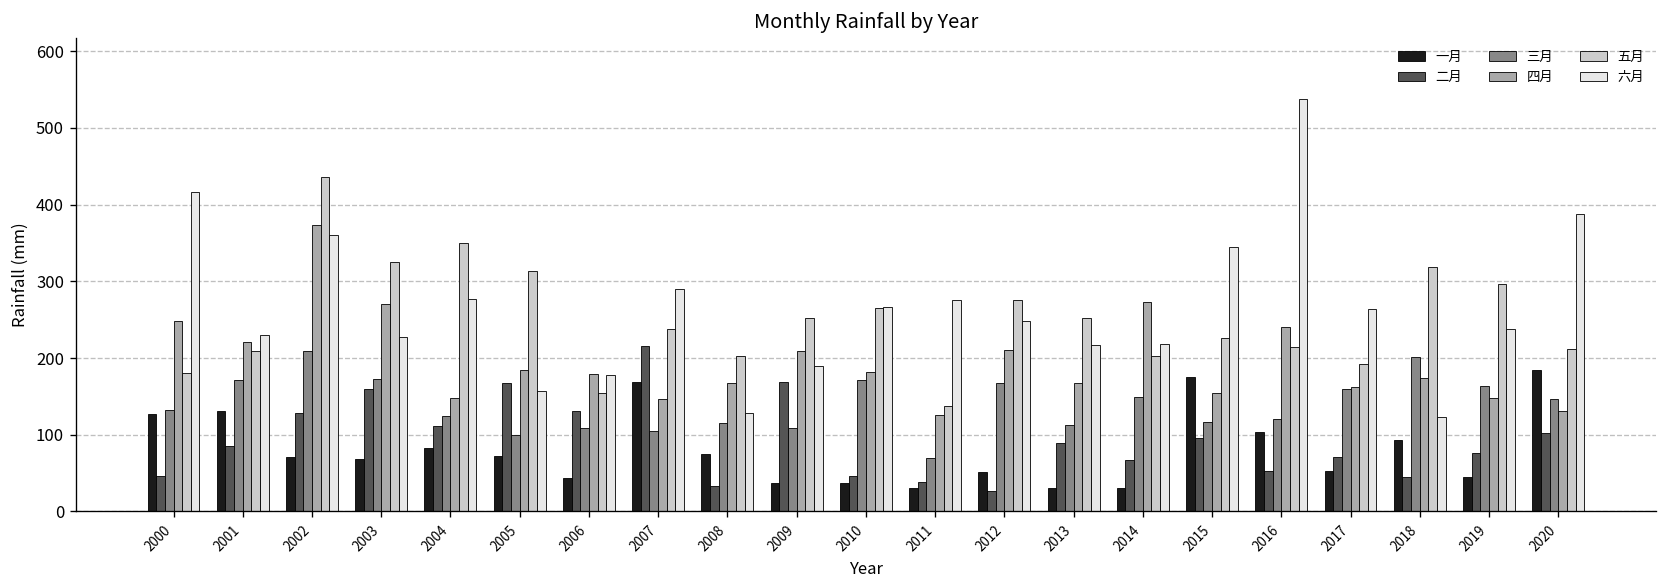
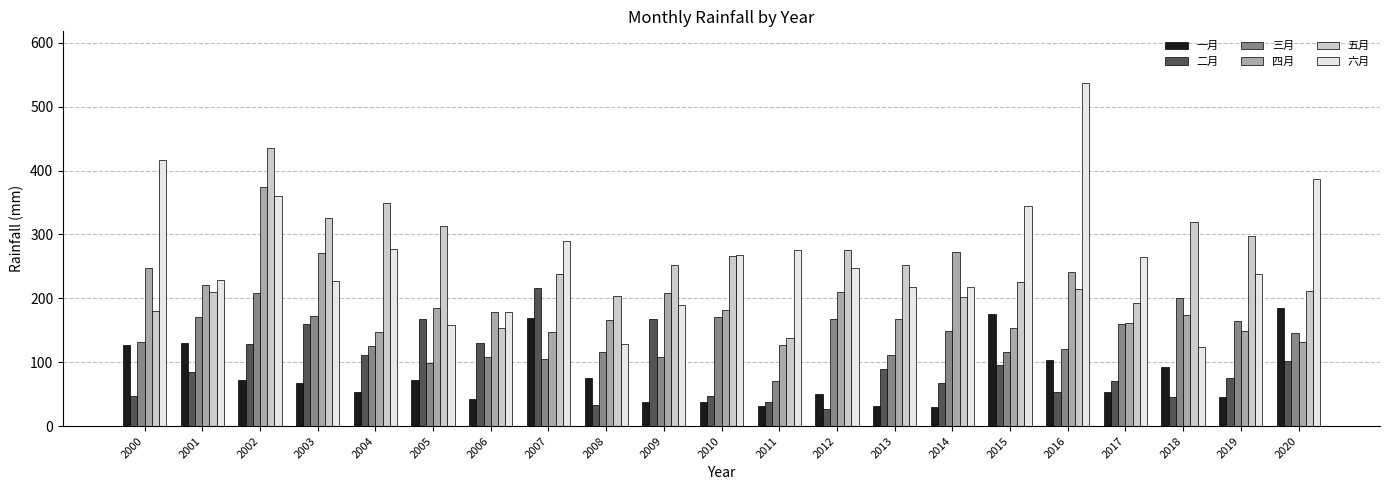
  {
    "一月": {
      "2000": 130,
      "2001": 130,
      "2002": 70,
      "2003": 70,
-     "2004": 80,
+     "2004": 50,
      "2005": 70,
      "2006": 40,
      "2007": 170,
      "2008": 70,
      "2009": 40,
      "2010": 40,
      "2011": 30,
      "2012": 50,
      "2013": 30,
      "2014": 30,
      "2015": 180,
      "2016": 100,
      "2017": 50,
      "2018": 90,
      "2019": 50,
      "2020": 180
    },
    "二月": {
      "2000": 50,
      "2001": 90,
      "2002": 130,
      "2003": 160,
      "2004": 110,
      "2005": 170,
      "2006": 130,
      "2007": 220,
      "2008": 30,
      "2009": 170,
      "2010": 50,
      "2011": 40,
      "2012": 30,
      "2013": 90,
      "2014": 70,
      "2015": 100,
      "2016": 50,
      "2017": 70,
      "2018": 40,
      "2019": 80,
      "2020": 100
    }
  }
